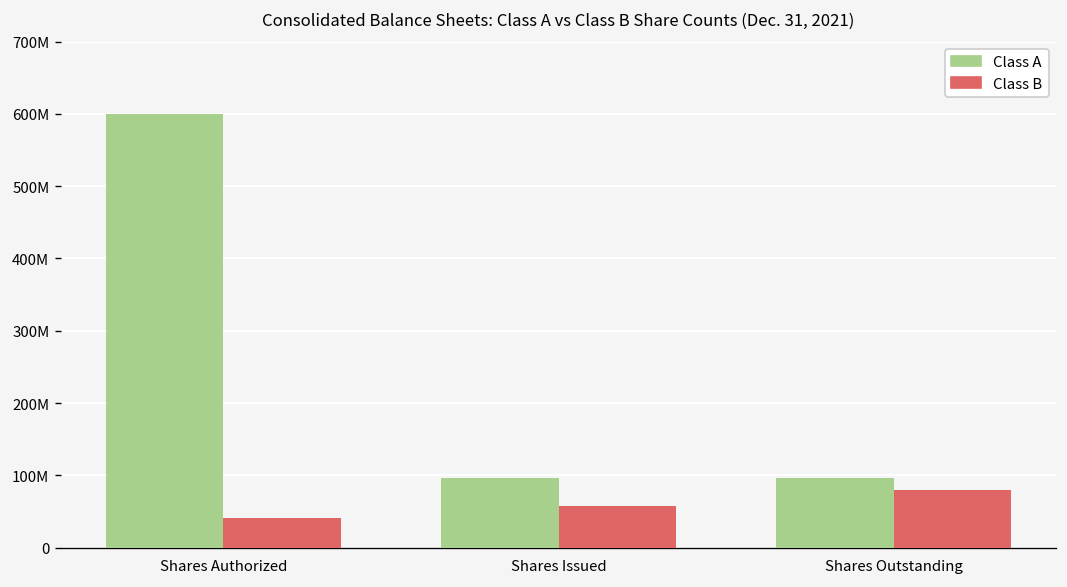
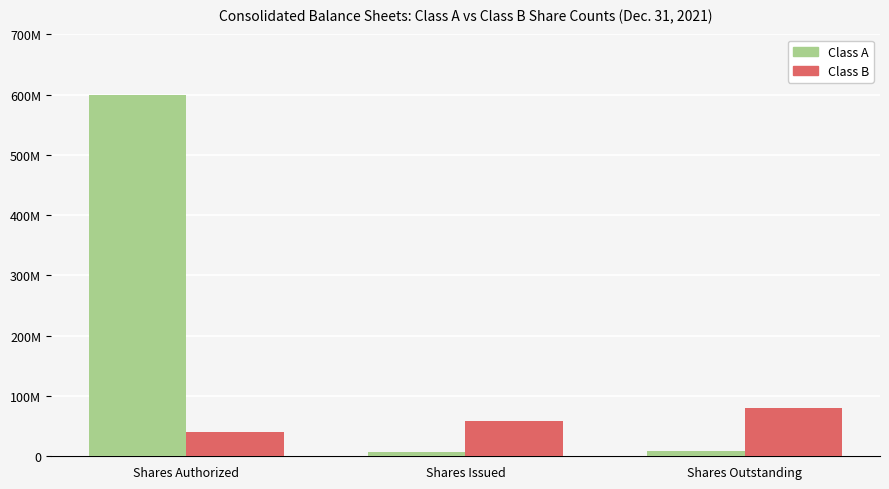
  {
    "Class A": {
      "Shares Authorized": 600000000,
-     "Shares Issued": 100000000,
-     "Shares Outstanding": 100000000
+     "Shares Issued": 10000000,
+     "Shares Outstanding": 10000000
    },
    "Class B": {
      "Shares Authorized": 40000000,
      "Shares Issued": 60000000,
      "Shares Outstanding": 80000000
    }
  }
